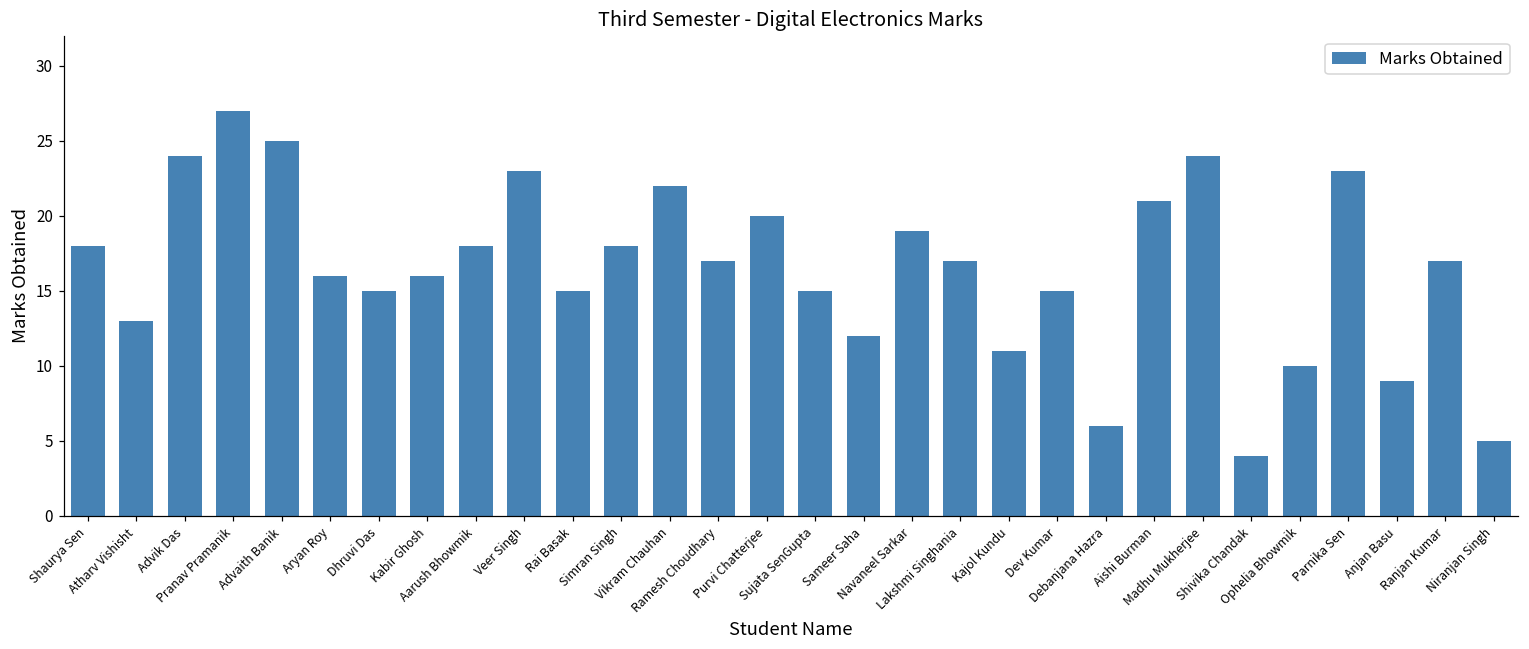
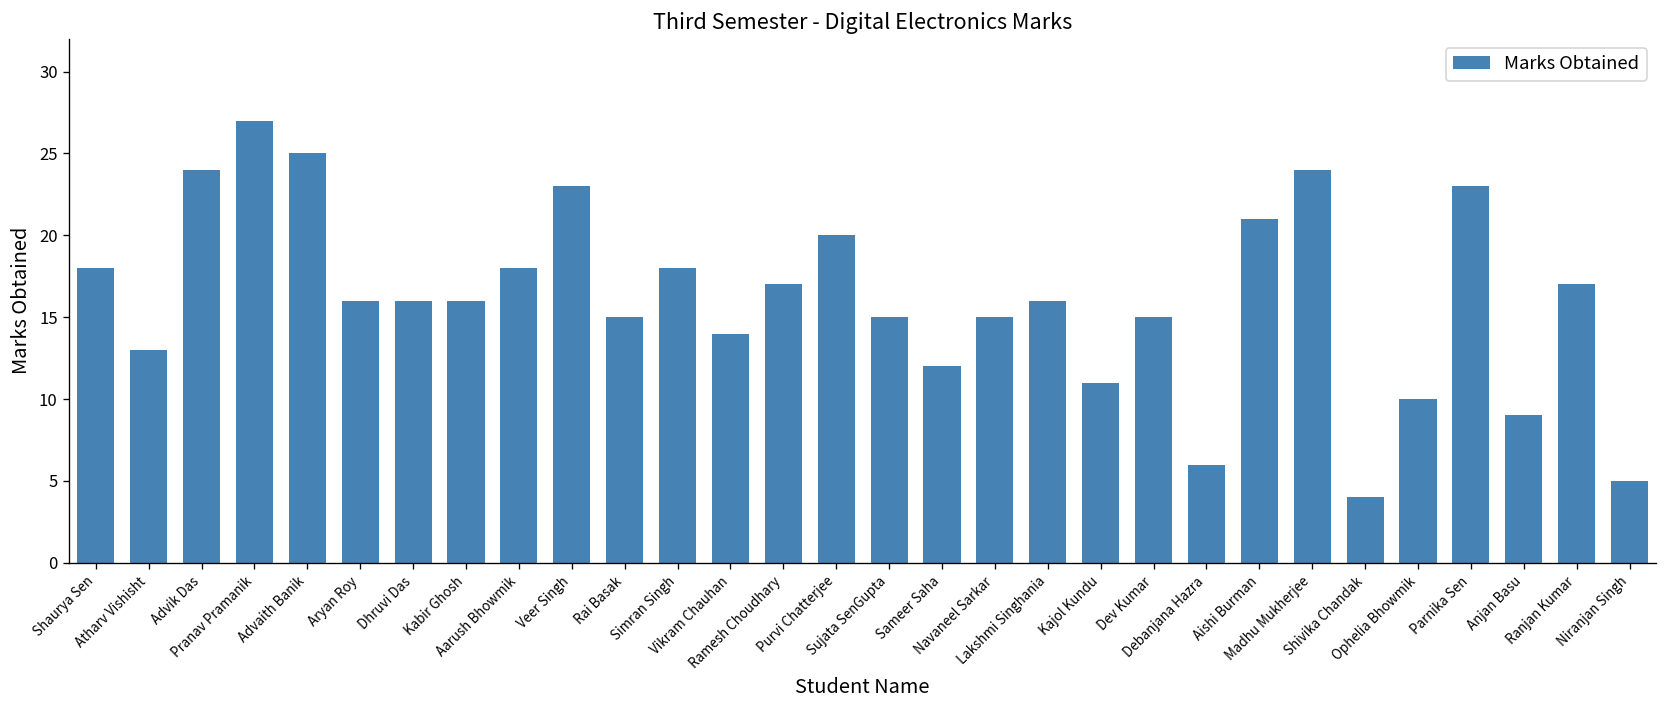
  {
    "Shaurya Sen": 18,
    "Atharv Vishisht": 13,
    "Advik Das": 24,
    "Pranav Pramanik": 27,
    "Advaith Banik": 25,
    "Aryan Roy": 16,
-   "Dhruvi Das": 15,
+   "Dhruvi Das": 16,
    "Kabir Ghosh": 16,
    "Aarush Bhowmik": 18,
    "Veer Singh": 23,
    "Rai Basak": 15,
    "Simran Singh": 18,
-   "Vikram Chauhan": 22,
+   "Vikram Chauhan": 14,
    "Ramesh Choudhary": 17,
    "Purvi Chatterjee": 20,
    "Sujata SenGupta": 15,
    "Sameer Saha": 12,
-   "Navaneel Sarkar": 19,
-   "Lakshmi Singhania": 17,
+   "Navaneel Sarkar": 15,
+   "Lakshmi Singhania": 16,
    "Kajol Kundu": 11,
    "Dev Kumar": 15,
    "Debanjana Hazra": 6,
    "Aishi Burman": 21,
    "Madhu Mukherjee": 24,
    "Shivika Chandak": 4,
    "Ophelia Bhowmik": 10,
    "Parnika Sen": 23,
    "Anjan Basu": 9,
    "Ranjan Kumar": 17,
    "Niranjan Singh": 5
  }
